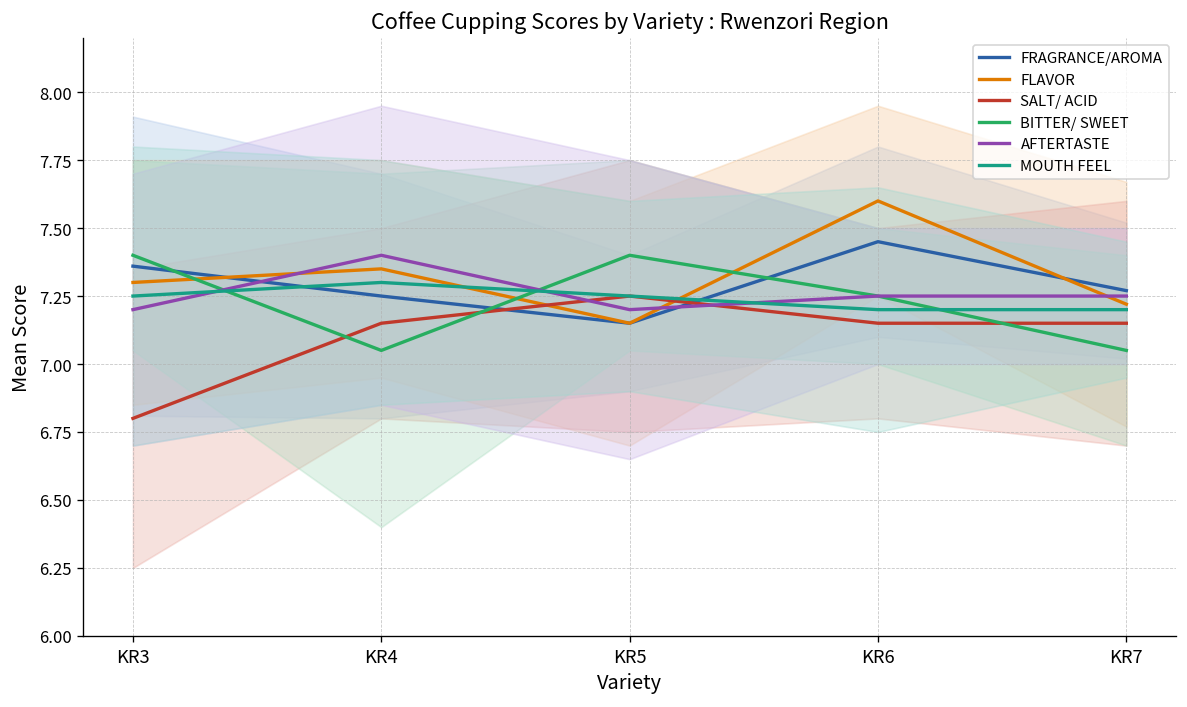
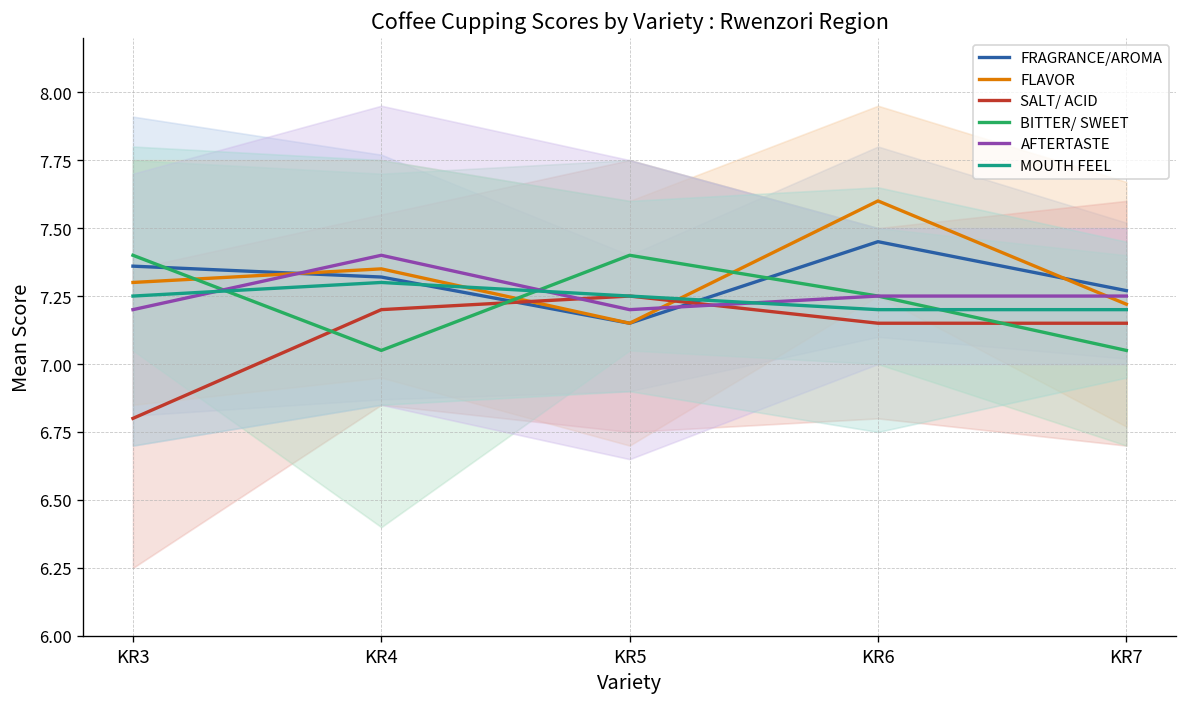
  {
    "FRAGRANCE/AROMA": {
-     "KR4": 7.25,
+     "KR4": 7.32,
      "KR6": 7.45,
      "KR7": 7.27
    },
    "FLAVOR": {
      "KR3": 7.30,
      "KR4": 7.35,
      "KR6": 7.60,
      "KR7": 7.22
    },
    "SALT/ ACID": {
      "KR3": 6.80,
-     "KR4": 7.15,
+     "KR4": 7.20,
      "KR6": 7.15,
      "KR7": 7.15
    },
    "AFTERTASTE": {
      "KR3": 7.20,
      "KR4": 7.40,
      "KR5": 7.20,
      "KR7": 7.25
    }
  }
